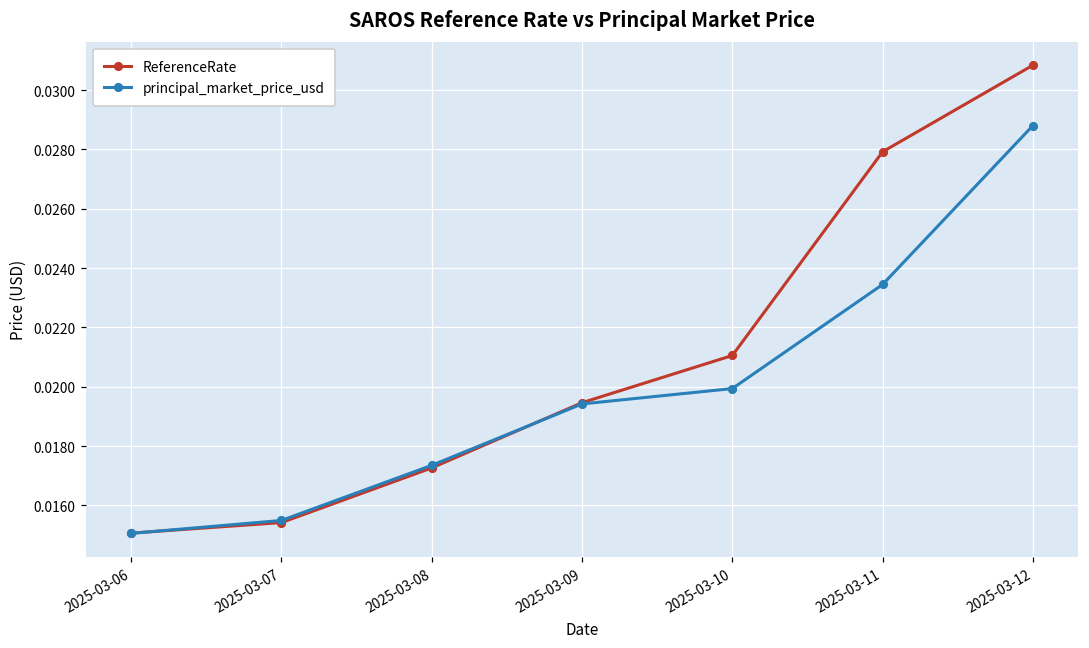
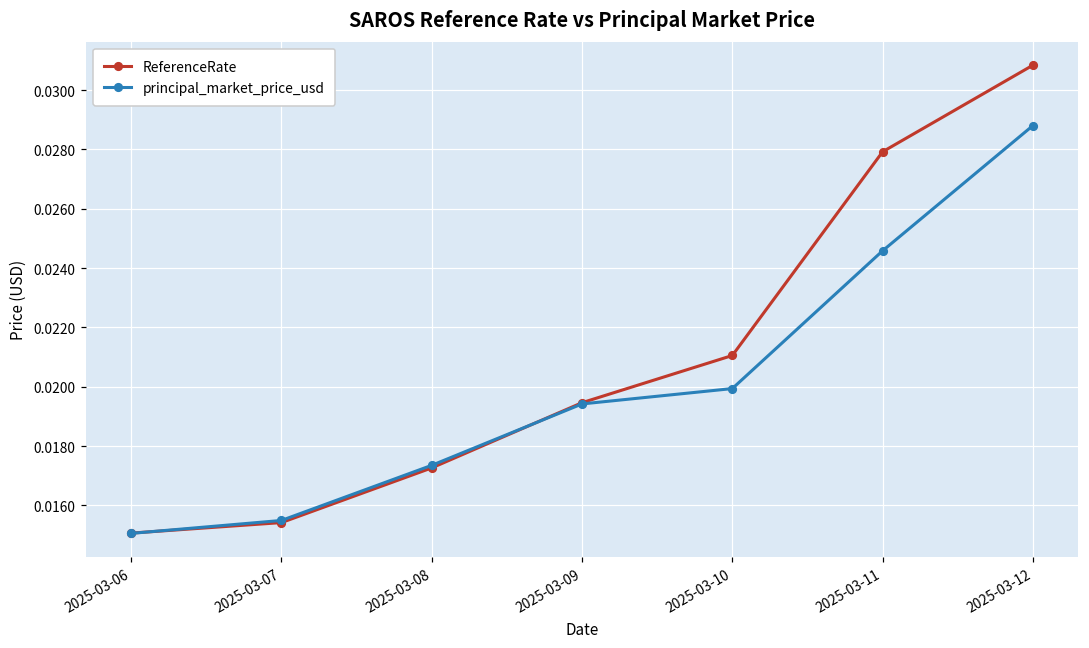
  {
    "ReferenceRate": {
      "2025-03-10": 0.0211,
      "2025-03-11": 0.0279,
      "2025-03-12": 0.0308
    },
    "principal_market_price_usd": {
      "2025-03-10": 0.0199,
-     "2025-03-11": 0.0234,
+     "2025-03-11": 0.0246,
      "2025-03-12": 0.0288
    }
  }
